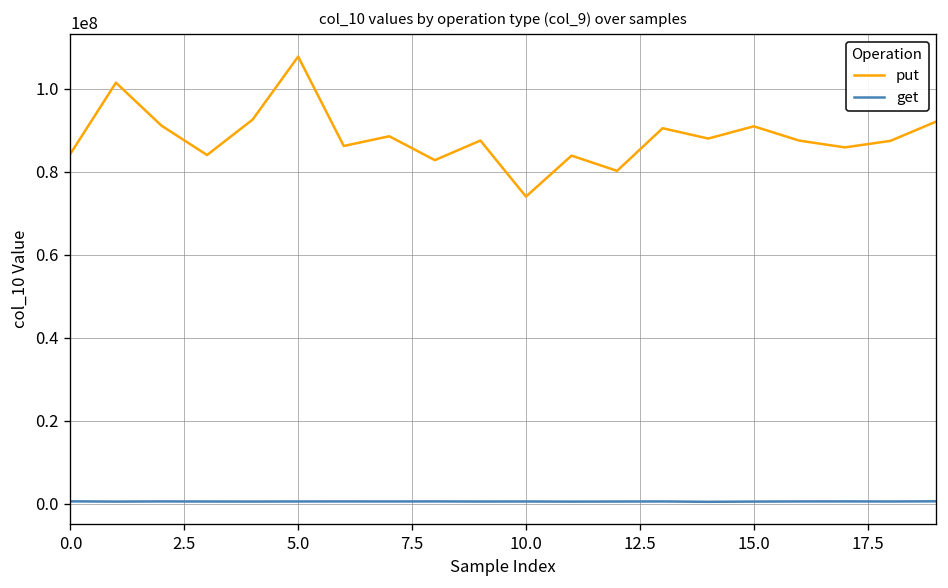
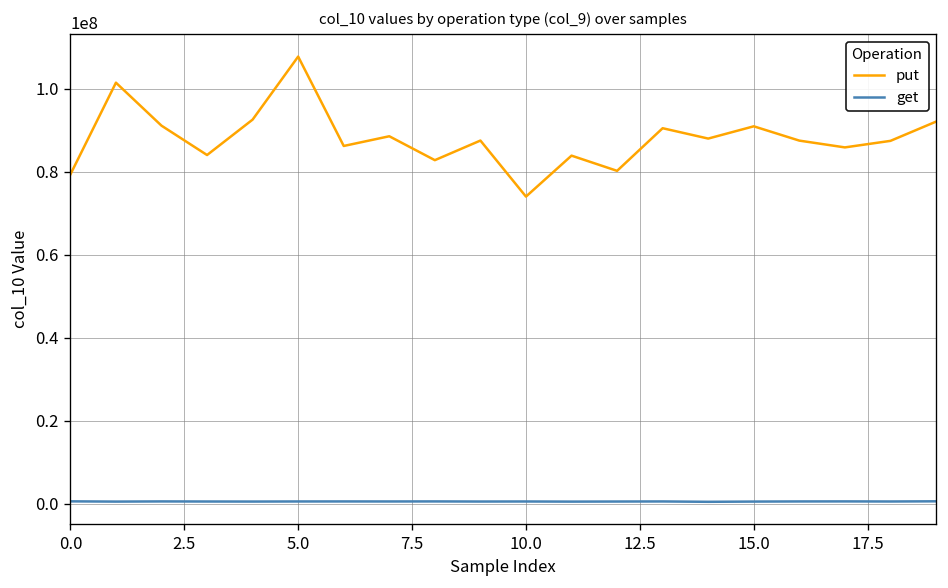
  {
    "put": {
-     "0.0": 84000000,
+     "0.0": 79000000,
      "5.0": 108000000,
      "10.0": 74000000,
      "15.0": 91000000
    },
    "get": {
      "0.0": 1000000,
      "5.0": 1000000,
      "10.0": 1000000,
      "15.0": 1000000
    }
  }
